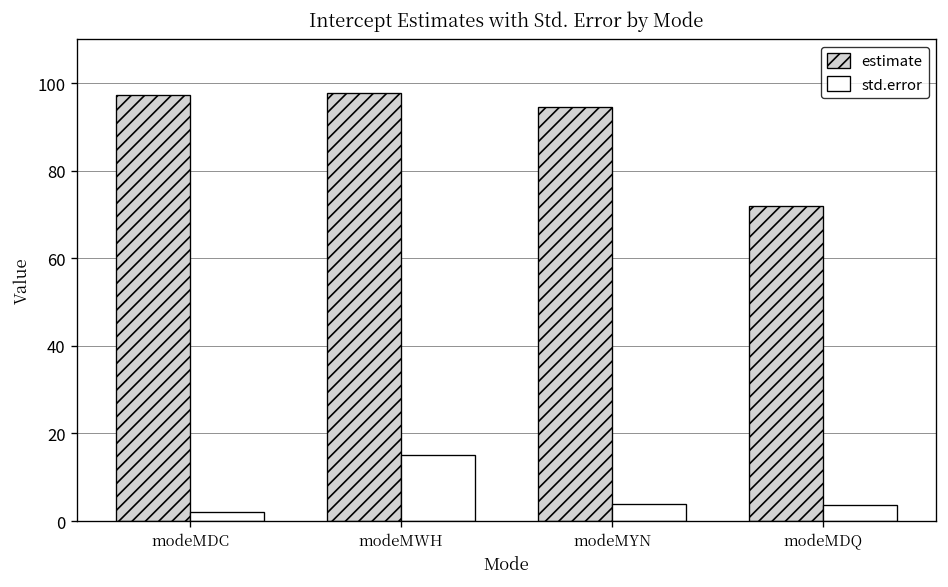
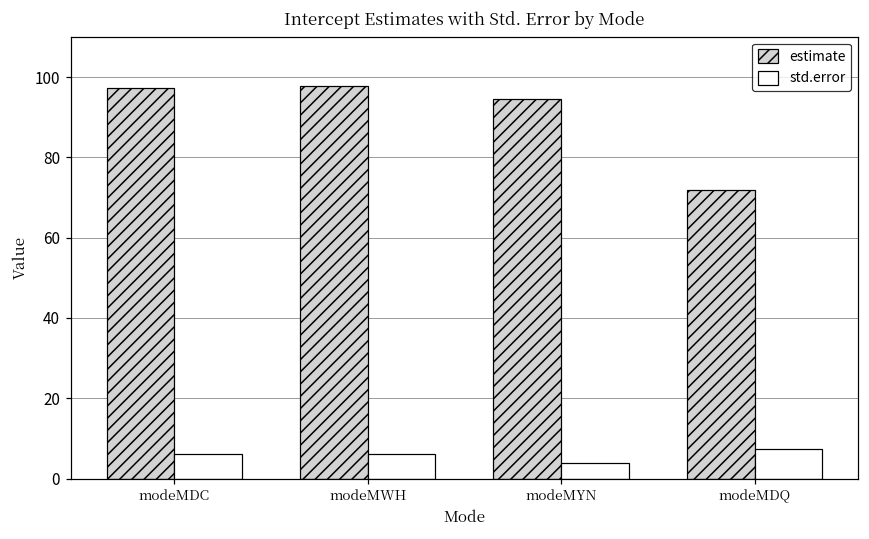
  {
    "estimate": {
      "modeMDC": 97,
      "modeMWH": 98,
      "modeMYN": 95,
      "modeMDQ": 72
    },
    "std.error": {
-     "modeMDC": 2,
-     "modeMWH": 15,
+     "modeMDC": 6,
+     "modeMWH": 6,
      "modeMYN": 4,
-     "modeMDQ": 4
+     "modeMDQ": 7
    }
  }
